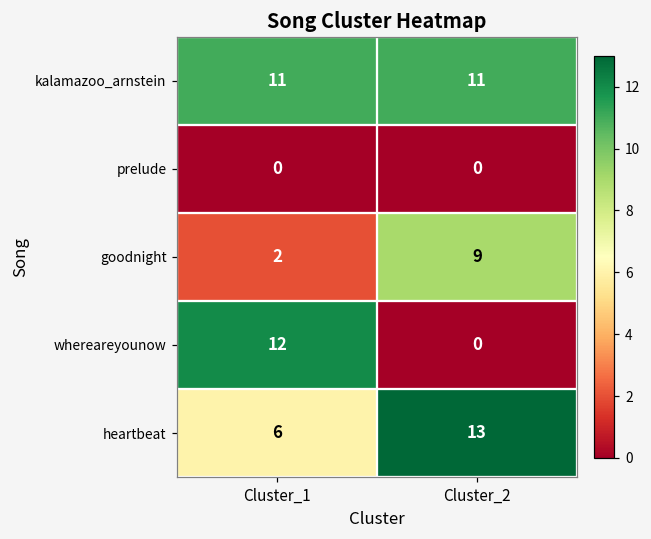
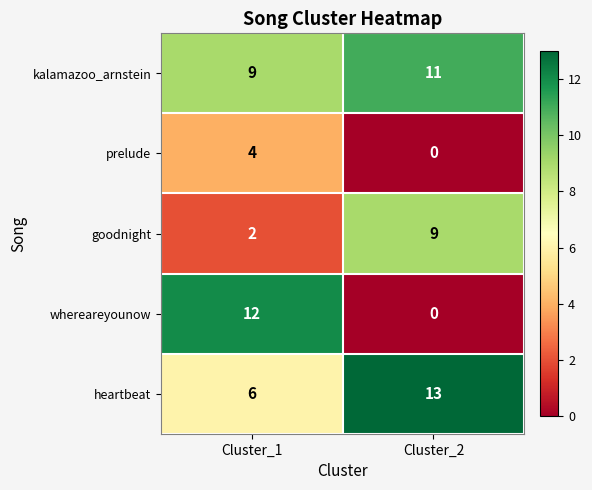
  {
    "kalamazoo_arnstein": {
-     "Cluster_1": 11,
+     "Cluster_1": 9,
      "Cluster_2": 11
    },
    "prelude": {
-     "Cluster_1": 0,
+     "Cluster_1": 4,
      "Cluster_2": 0
    },
    "goodnight": {
      "Cluster_1": 2,
      "Cluster_2": 9
    },
    "whereareyounow": {
      "Cluster_1": 12,
      "Cluster_2": 0
    },
    "heartbeat": {
      "Cluster_1": 6,
      "Cluster_2": 13
    }
  }
